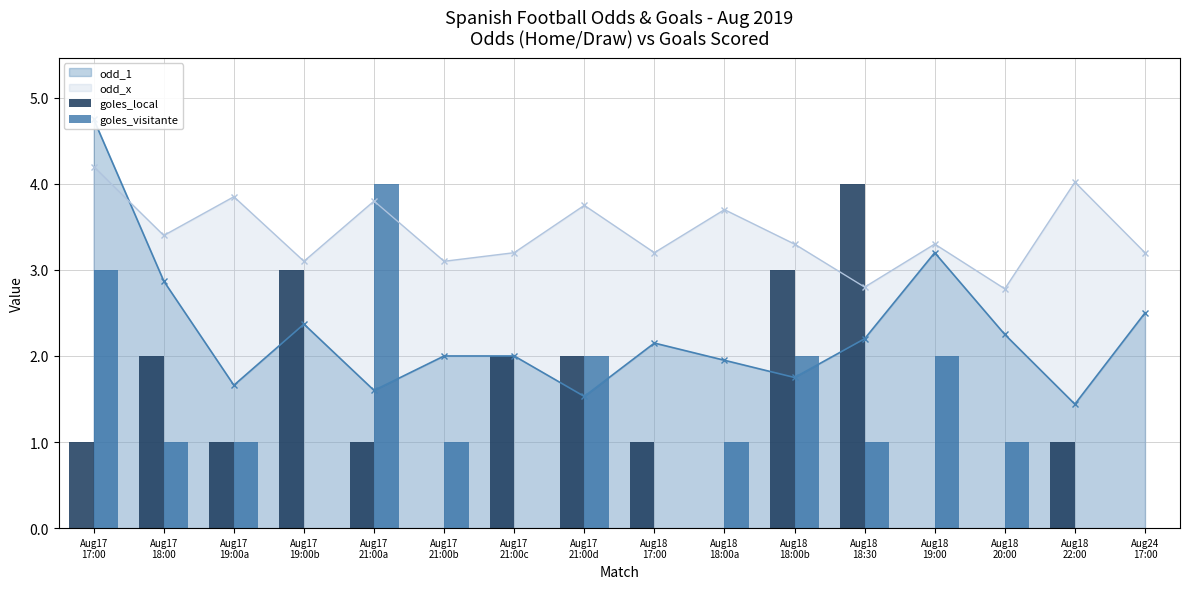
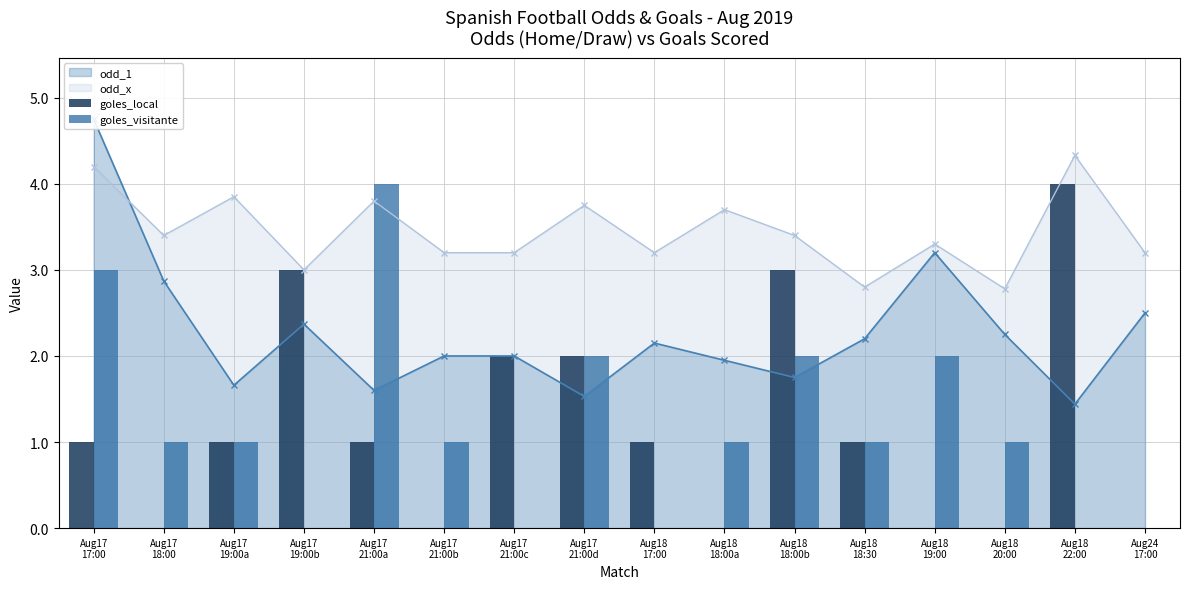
  {
    "goles_local": {
      "Aug17 17:00": 1,
-     "Aug17 18:00": 2,
+     "Aug17 18:00": 0,
      "Aug17 19:00a": 1,
      "Aug17 19:00b": 3,
      "Aug17 21:00a": 1,
      "Aug17 21:00b": 0,
      "Aug17 21:00c": 2,
      "Aug17 21:00d": 2,
      "Aug18 17:00": 1,
      "Aug18 18:00a": 0,
      "Aug18 18:00b": 3,
-     "Aug18 18:30": 4,
+     "Aug18 18:30": 1,
      "Aug18 19:00": 0,
      "Aug18 20:00": 0,
-     "Aug18 22:00": 1,
+     "Aug18 22:00": 4,
      "Aug24 17:00": 0
    },
    "odd_x": {
      "Aug17 17:00": 4.2,
      "Aug17 18:00": 3.4,
      "Aug17 19:00a": 3.9,
-     "Aug17 19:00b": 3.1,
+     "Aug17 19:00b": 3.0,
      "Aug17 21:00a": 3.8,
-     "Aug17 21:00b": 3.1,
+     "Aug17 21:00b": 3.2,
      "Aug17 21:00c": 3.2,
      "Aug17 21:00d": 3.8,
      "Aug18 17:00": 3.2,
      "Aug18 18:00a": 3.7,
-     "Aug18 18:00b": 3.3,
+     "Aug18 18:00b": 3.4,
      "Aug18 18:30": 2.8,
      "Aug18 19:00": 3.3,
      "Aug18 20:00": 2.8,
-     "Aug18 22:00": 4.0,
+     "Aug18 22:00": 4.3,
      "Aug24 17:00": 3.2
    }
  }
